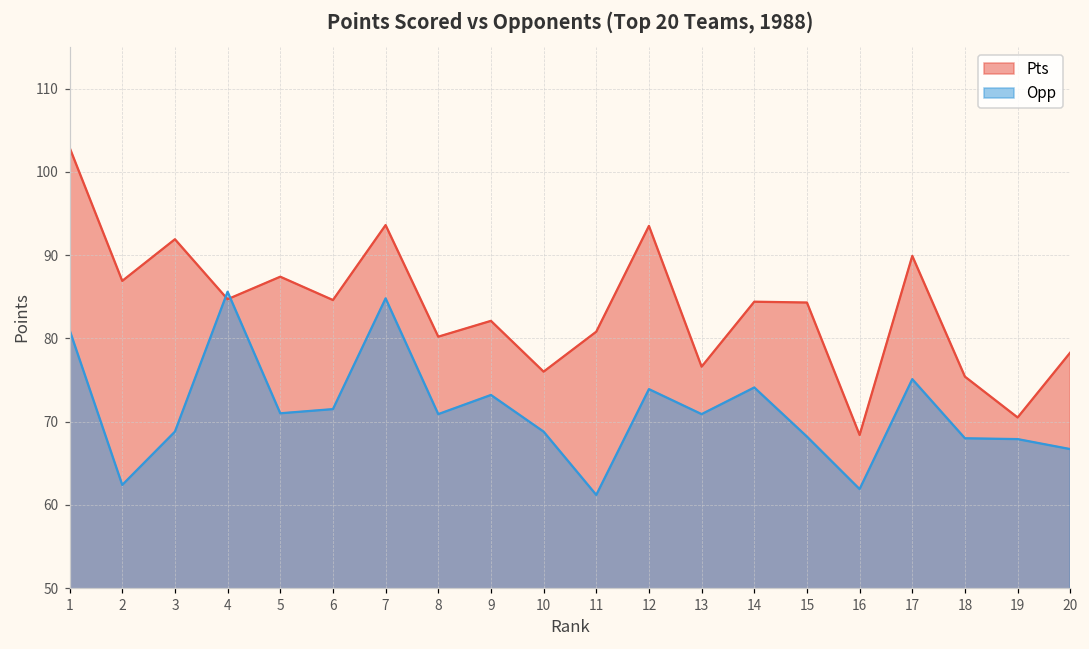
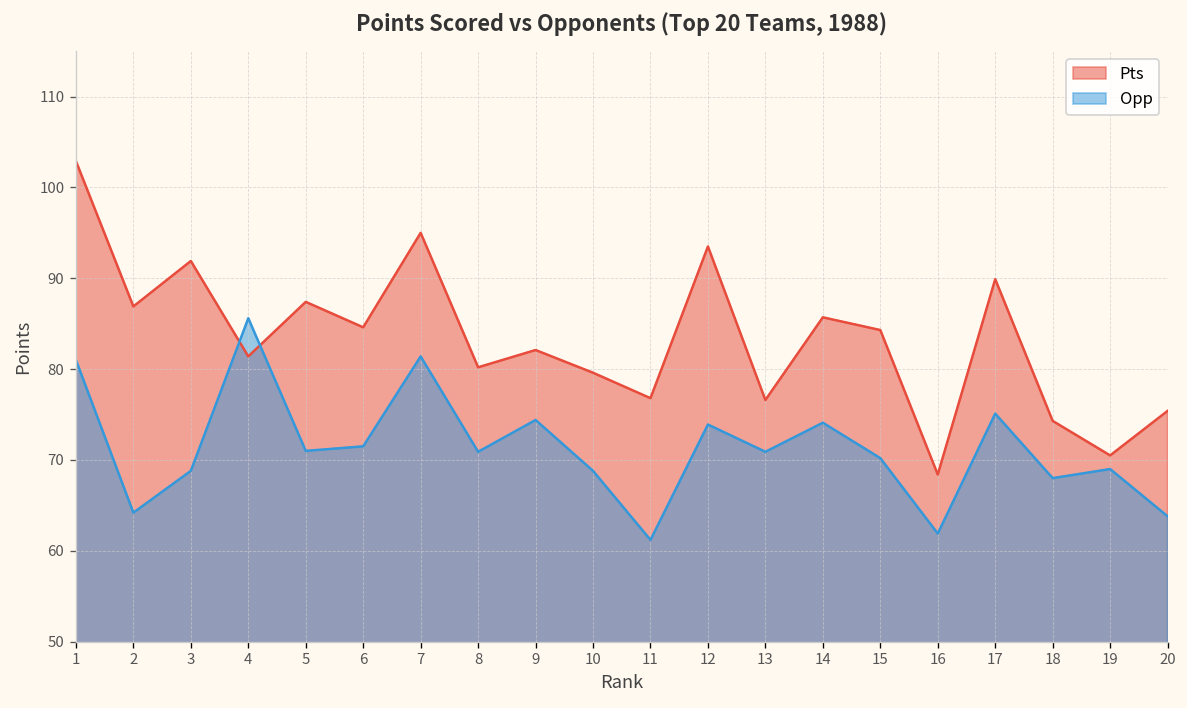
  {
    "Pts": {
      "1": 103,
      "2": 87,
      "3": 92,
-     "4": 85,
+     "4": 81,
      "5": 87,
      "6": 85,
-     "7": 94,
+     "7": 95,
      "8": 80,
      "9": 82,
-     "10": 76,
-     "11": 81,
+     "10": 80,
+     "11": 77,
      "12": 94,
      "13": 77,
-     "14": 84,
+     "14": 86,
      "15": 84,
      "16": 68,
      "17": 90,
-     "18": 75,
+     "18": 74,
      "19": 71,
-     "20": 78
+     "20": 75
    },
    "Opp": {
      "1": 81,
-     "2": 62,
+     "2": 64,
      "3": 69,
      "4": 86,
      "5": 71,
      "6": 72,
-     "7": 85,
+     "7": 81,
      "8": 71,
-     "9": 73,
+     "9": 74,
      "10": 69,
      "11": 61,
      "12": 74,
      "13": 71,
      "14": 74,
-     "15": 68,
+     "15": 70,
      "16": 62,
      "17": 75,
      "18": 68,
-     "19": 68,
-     "20": 67
+     "19": 69,
+     "20": 64
    }
  }
